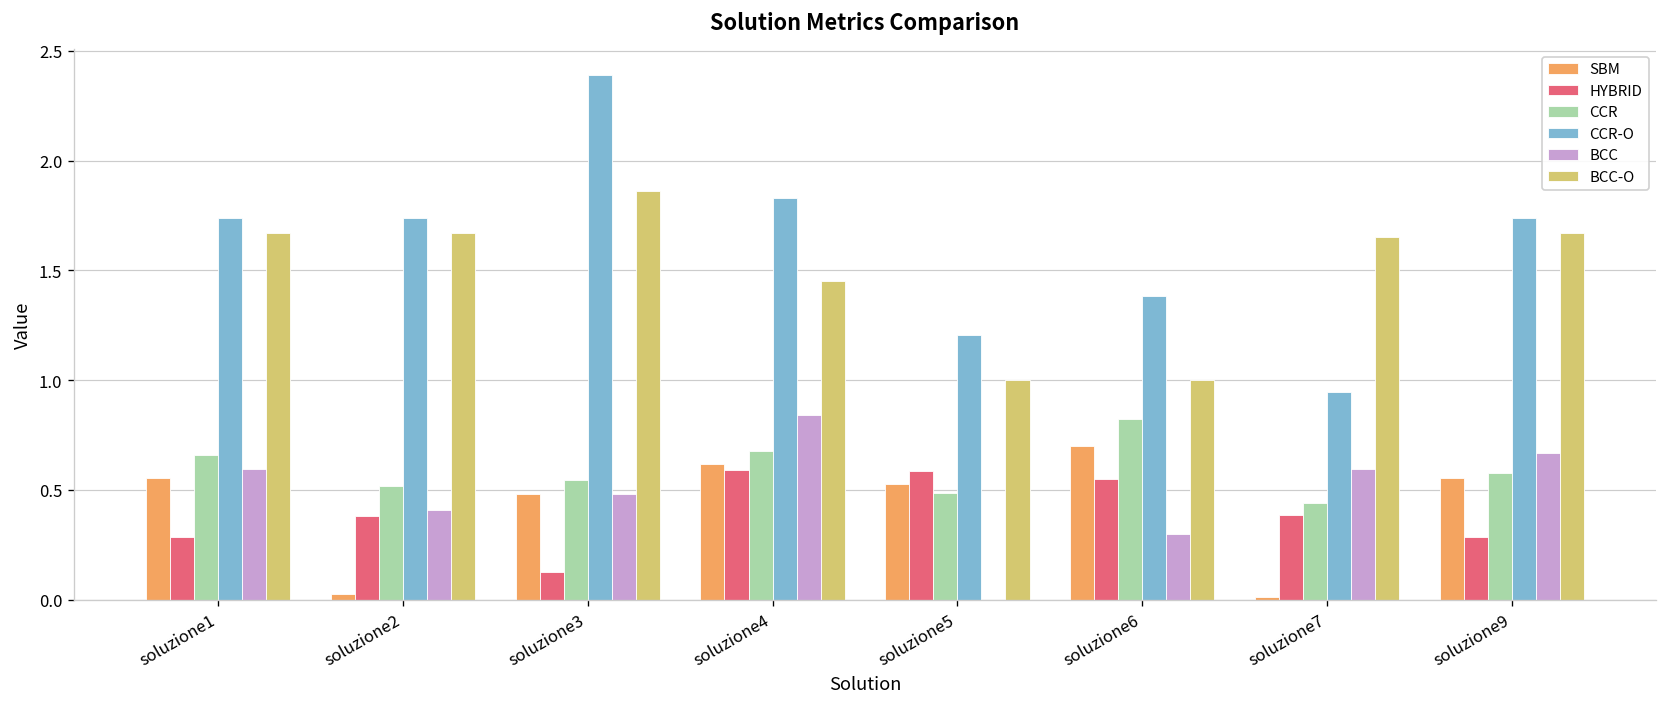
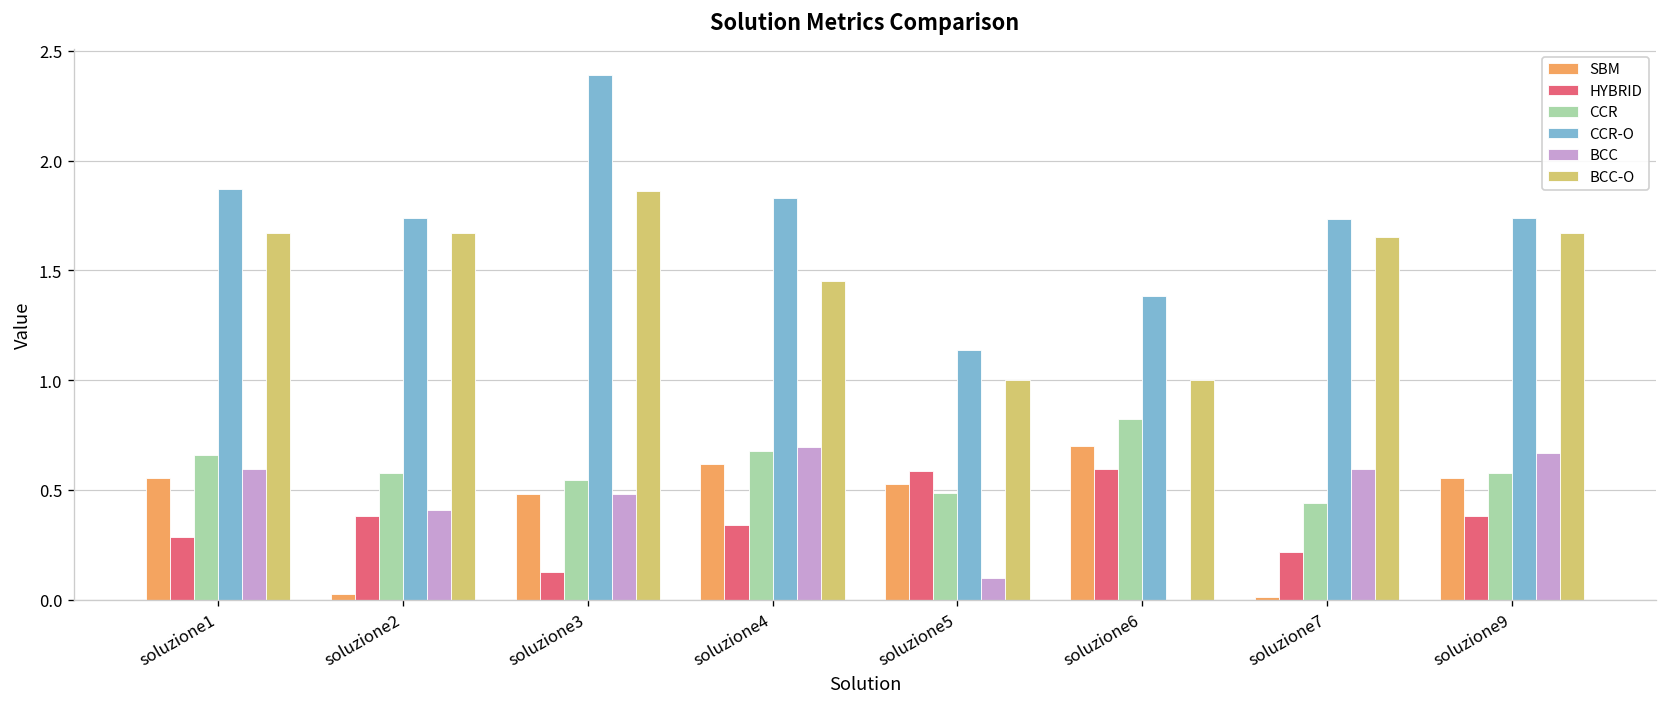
  {
    "HYBRID": {
      "soluzione1": 0.29,
      "soluzione2": 0.38,
      "soluzione3": 0.13,
-     "soluzione4": 0.59,
+     "soluzione4": 0.34,
      "soluzione5": 0.58,
-     "soluzione6": 0.55,
-     "soluzione7": 0.38,
-     "soluzione9": 0.29
+     "soluzione6": 0.60,
+     "soluzione7": 0.22,
+     "soluzione9": 0.38
    },
    "CCR": {
      "soluzione1": 0.66,
-     "soluzione2": 0.52,
+     "soluzione2": 0.57,
      "soluzione3": 0.55,
      "soluzione4": 0.68,
      "soluzione5": 0.49,
      "soluzione6": 0.82,
      "soluzione7": 0.44,
      "soluzione9": 0.57
    },
    "CCR-O": {
-     "soluzione1": 1.74,
+     "soluzione1": 1.87,
      "soluzione2": 1.74,
      "soluzione3": 2.39,
      "soluzione4": 1.83,
-     "soluzione5": 1.21,
+     "soluzione5": 1.14,
      "soluzione6": 1.39,
-     "soluzione7": 0.95,
+     "soluzione7": 1.73,
      "soluzione9": 1.74
    },
    "BCC": {
      "soluzione1": 0.60,
      "soluzione2": 0.41,
      "soluzione3": 0.48,
-     "soluzione4": 0.84,
-     "soluzione5": 0.0,
-     "soluzione6": 0.3,
+     "soluzione4": 0.69,
+     "soluzione5": 0.1,
+     "soluzione6": 0.0,
      "soluzione7": 0.60,
      "soluzione9": 0.67
    }
  }
